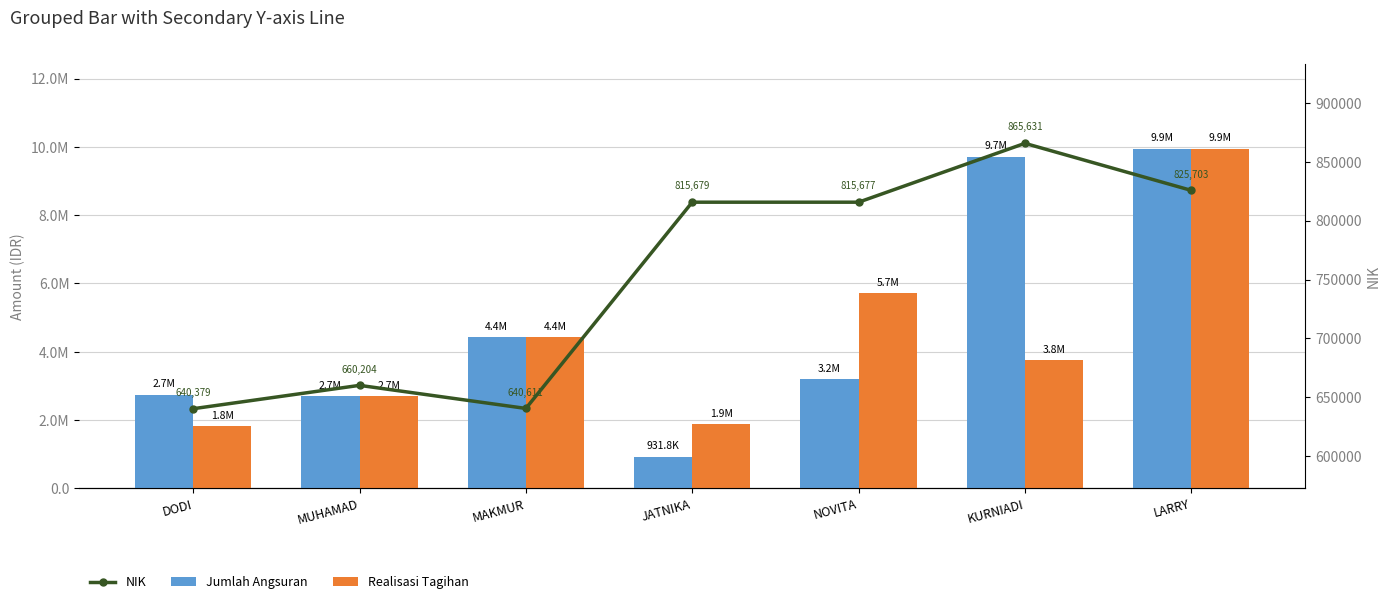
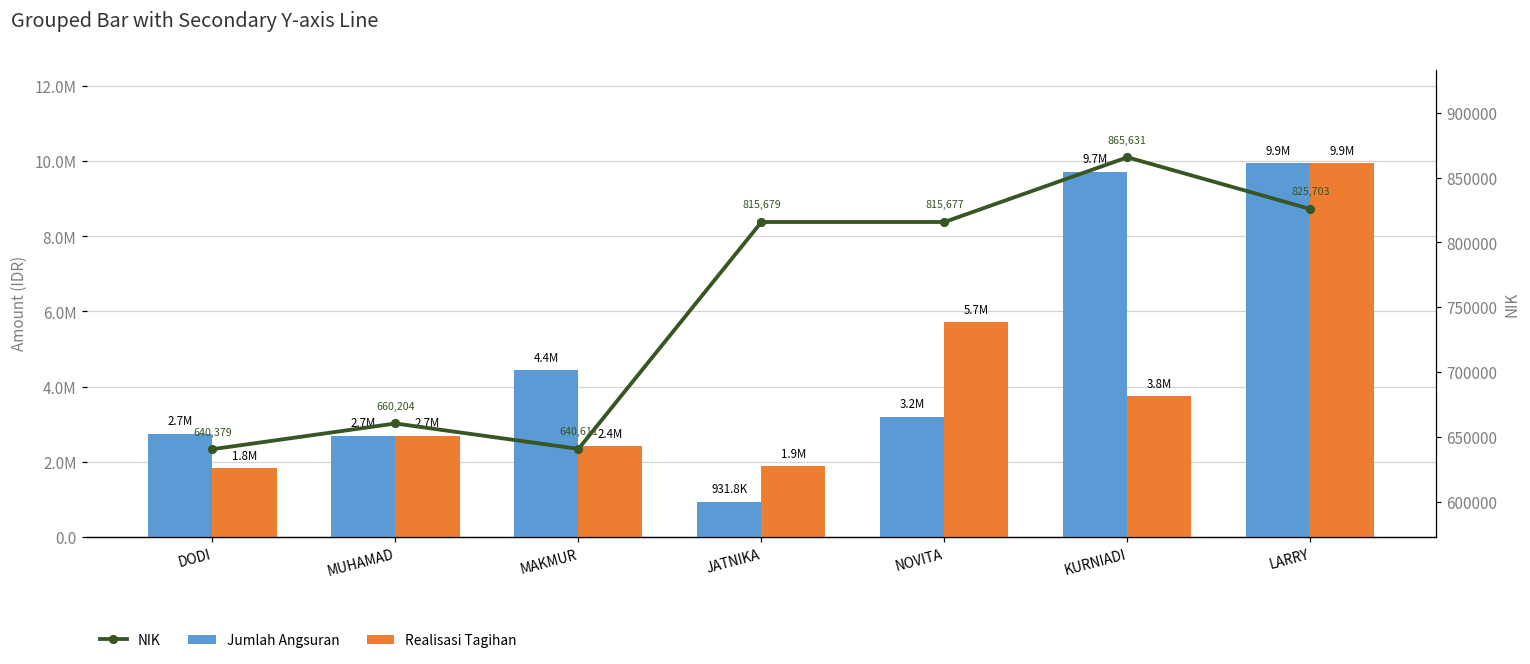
  {
    "Jumlah Angsuran": {
      "DODI": "2.7M",
      "MUHAMAD": "2.7M",
      "MAKMUR": "4.4M",
      "JATNIKA": "931.8K",
      "NOVITA": "3.2M",
      "KURNIADI": "9.7M",
      "LARRY": "9.9M"
    },
    "Realisasi Tagihan": {
      "DODI": "1.8M",
      "MUHAMAD": "2.7M",
-     "MAKMUR": "4.4M",
+     "MAKMUR": "2.4M",
      "JATNIKA": "1.9M",
      "NOVITA": "5.7M",
      "KURNIADI": "3.8M",
      "LARRY": "9.9M"
    },
    "NIK": {
      "DODI": "640,379",
      "MUHAMAD": "660,204",
      "MAKMUR": "640,611",
      "JATNIKA": "815,679",
      "NOVITA": "815,677",
      "KURNIADI": "865,631",
      "LARRY": "825,703"
    }
  }
